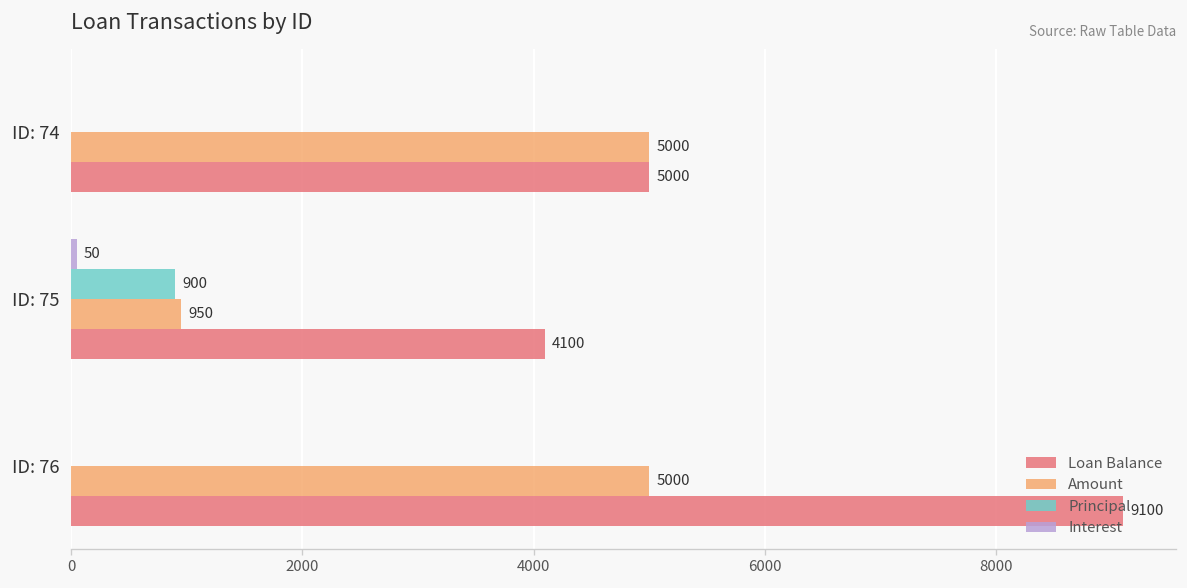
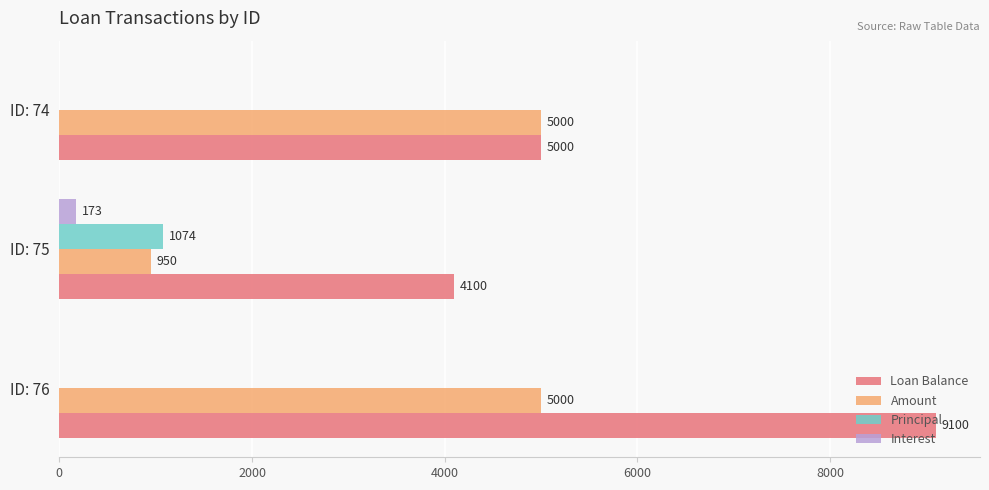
  {
    "Principal": {
-     "ID: 75": 900
+     "ID: 75": 1074
    },
    "Interest": {
-     "ID: 75": 50
+     "ID: 75": 173
    }
  }
